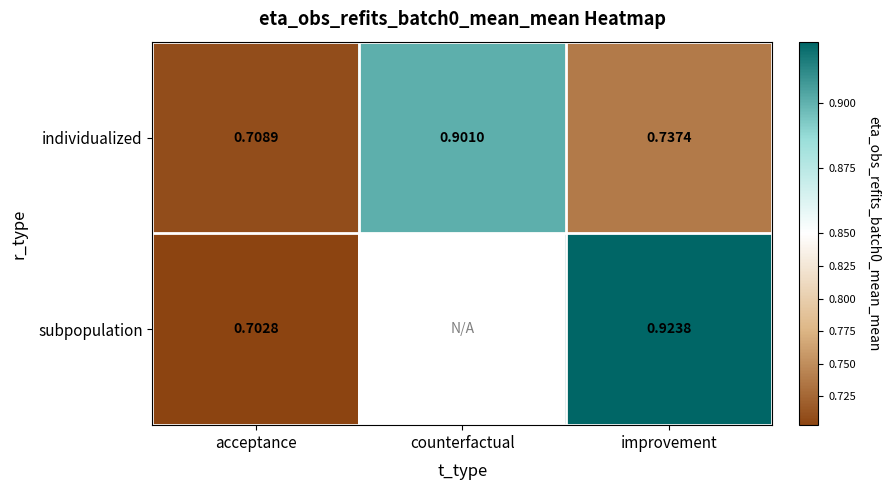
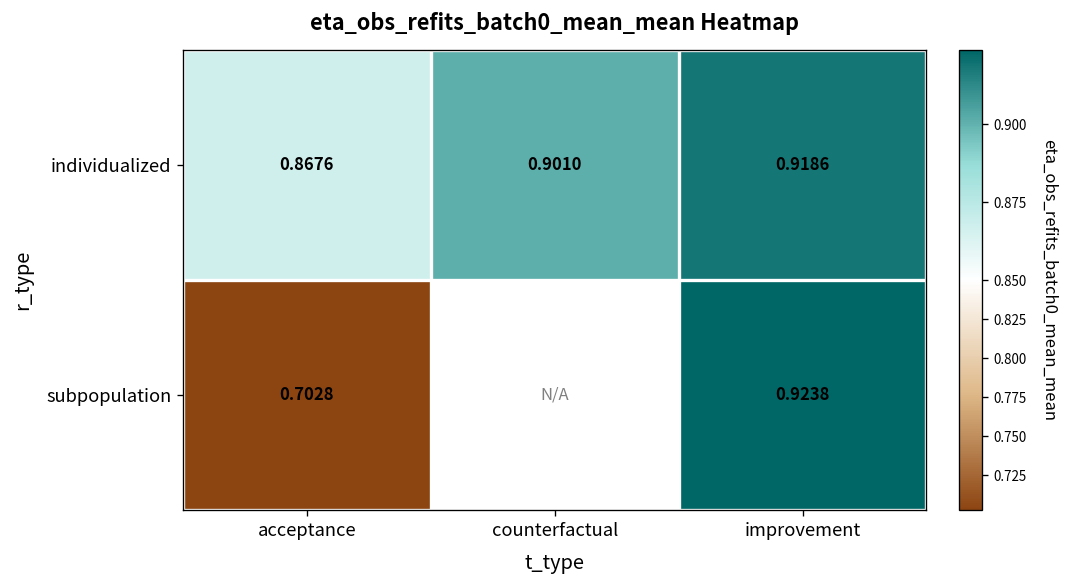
  {
    "individualized": {
-     "acceptance": 0.7089,
+     "acceptance": 0.8676,
      "counterfactual": 0.9010,
-     "improvement": 0.7374
+     "improvement": 0.9186
    },
    "subpopulation": {
      "acceptance": 0.7028,
      "improvement": 0.9238
    }
  }
